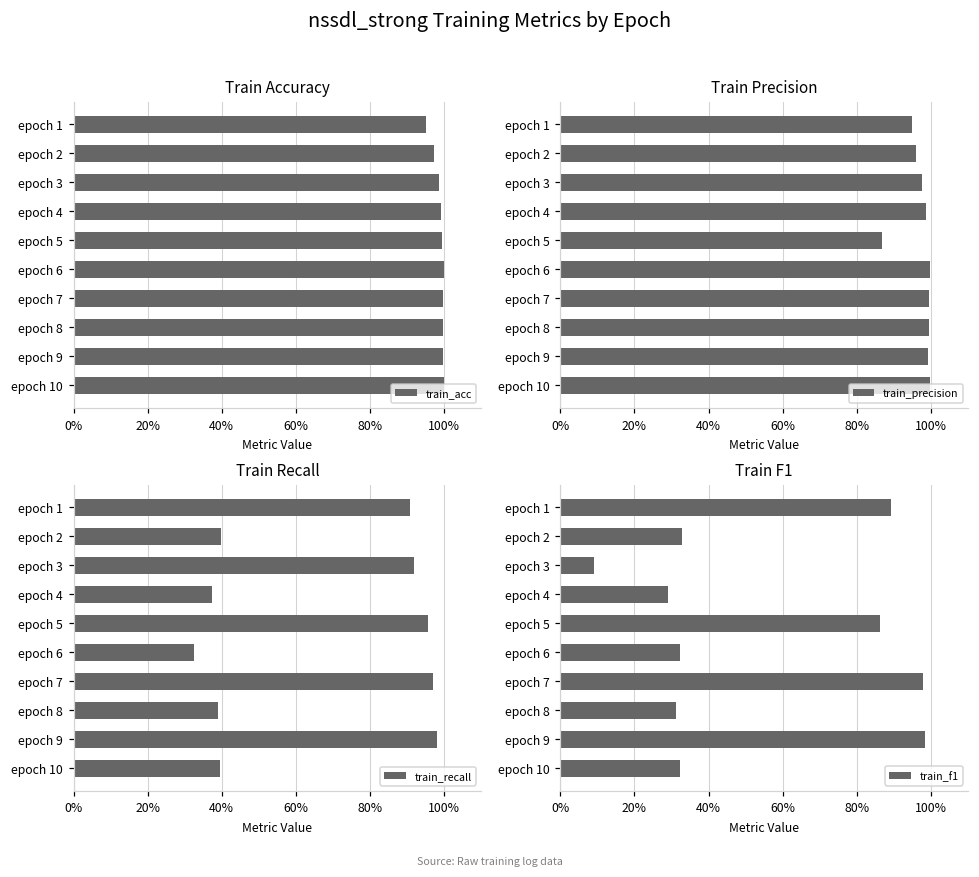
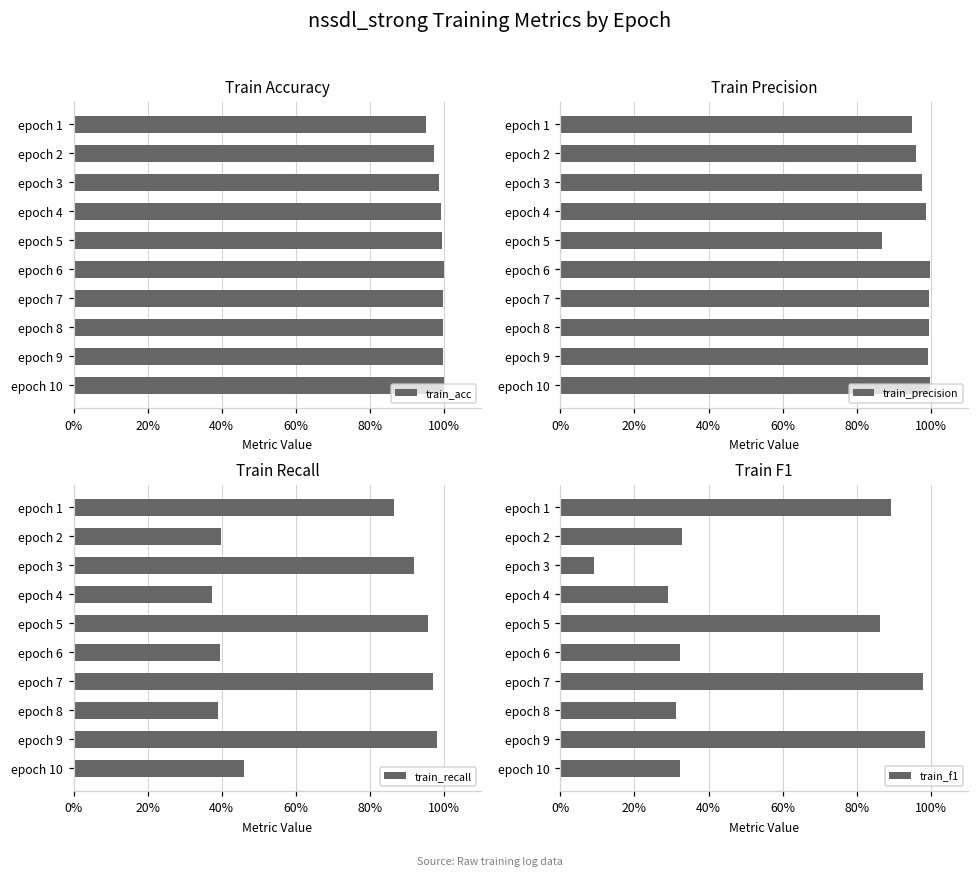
  {
    "Train Accuracy": {
      "epoch 1": "95%",
      "epoch 2": "97%",
      "epoch 3": "99%",
      "epoch 4": "99%",
      "epoch 5": "99%",
      "epoch 6": "100%",
      "epoch 7": "100%",
      "epoch 8": "100%",
      "epoch 9": "100%"
    },
    "Train Precision": {
      "epoch 1": "95%",
      "epoch 2": "96%",
      "epoch 3": "98%",
      "epoch 4": "99%",
      "epoch 5": "87%",
      "epoch 6": "100%",
      "epoch 7": "100%",
      "epoch 8": "99%",
      "epoch 9": "99%"
    },
    "Train Recall": {
-     "epoch 1": "91%",
+     "epoch 1": "86%",
      "epoch 2": "40%",
      "epoch 3": "92%",
      "epoch 4": "37%",
      "epoch 5": "96%",
-     "epoch 6": "33%",
+     "epoch 6": "40%",
      "epoch 7": "97%",
      "epoch 8": "39%",
      "epoch 9": "98%",
-     "epoch 10": "40%"
+     "epoch 10": "46%"
    },
    "Train F1": {
      "epoch 1": "89%",
      "epoch 2": "33%",
      "epoch 3": "9%",
      "epoch 4": "29%",
      "epoch 5": "86%",
      "epoch 6": "32%",
      "epoch 7": "98%",
      "epoch 8": "31%",
      "epoch 9": "98%",
      "epoch 10": "32%"
    }
  }
